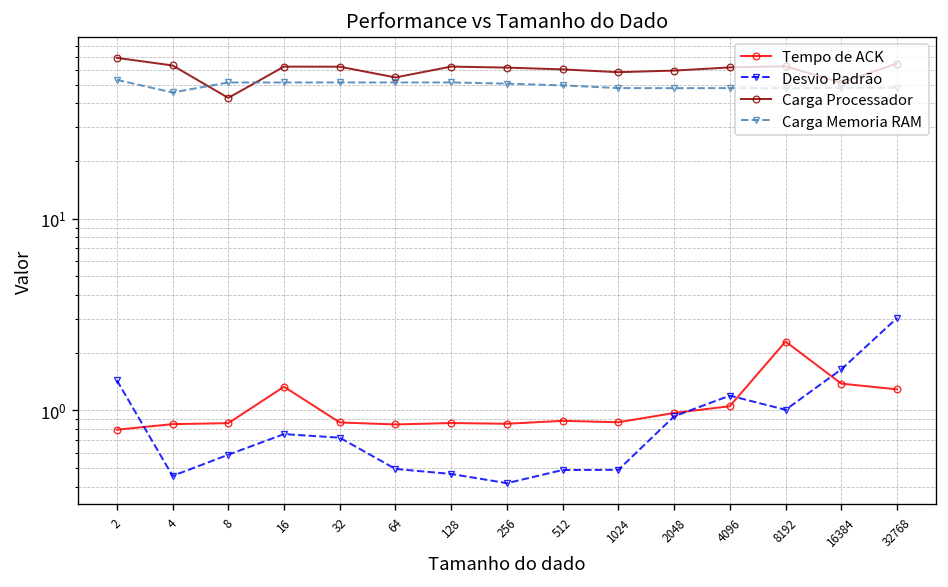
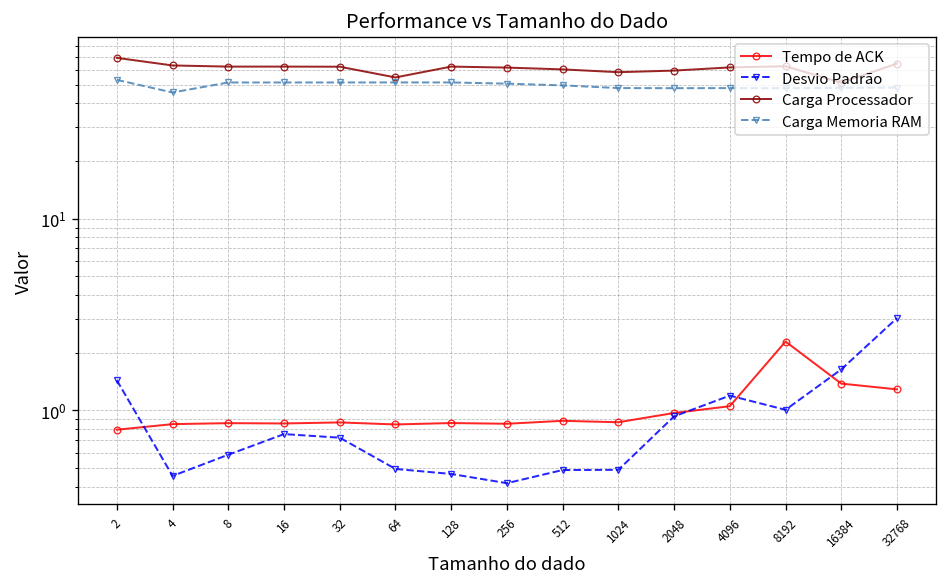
  {
    "Tempo de ACK": {
      "2": 0.8,
      "4": 0.8,
      "8": 0.9,
-     "16": 1.3,
+     "16": 0.9,
      "32": 0.9,
      "64": 0.8,
      "128": 0.9,
      "256": 0.9,
      "512": 0.9,
      "1024": 0.9,
      "2048": 1.0,
      "4096": 1.1,
      "8192": 2.3,
      "16384": 1.4,
      "32768": 1.3
    },
    "Desvio Padrão": {
      "2": 1.4,
      "4": 0.46,
      "8": 0.6,
      "16": 0.8,
      "32": 0.7,
      "64": 0.5,
      "128": 0.47,
      "256": 0.42,
      "512": 0.5,
      "1024": 0.5,
      "2048": 0.9,
      "4096": 1.2,
      "8192": 1.0,
      "16384": 1.6,
      "32768": 3.0
    },
    "Carga Processador": {
      "2": 69,
      "4": 63,
-     "8": 43,
+     "8": 62,
      "16": 62,
      "32": 62,
      "64": 55,
      "128": 62,
      "256": 62,
      "512": 60,
      "1024": 58,
      "2048": 59,
      "4096": 62
    },
    "Carga Memoria RAM": {
      "2": 53,
      "4": 46,
      "8": 51,
      "16": 51,
      "32": 51,
      "64": 51,
      "128": 51,
      "256": 51,
      "512": 50,
      "1024": 48,
      "2048": 48,
      "4096": 48
    }
  }
